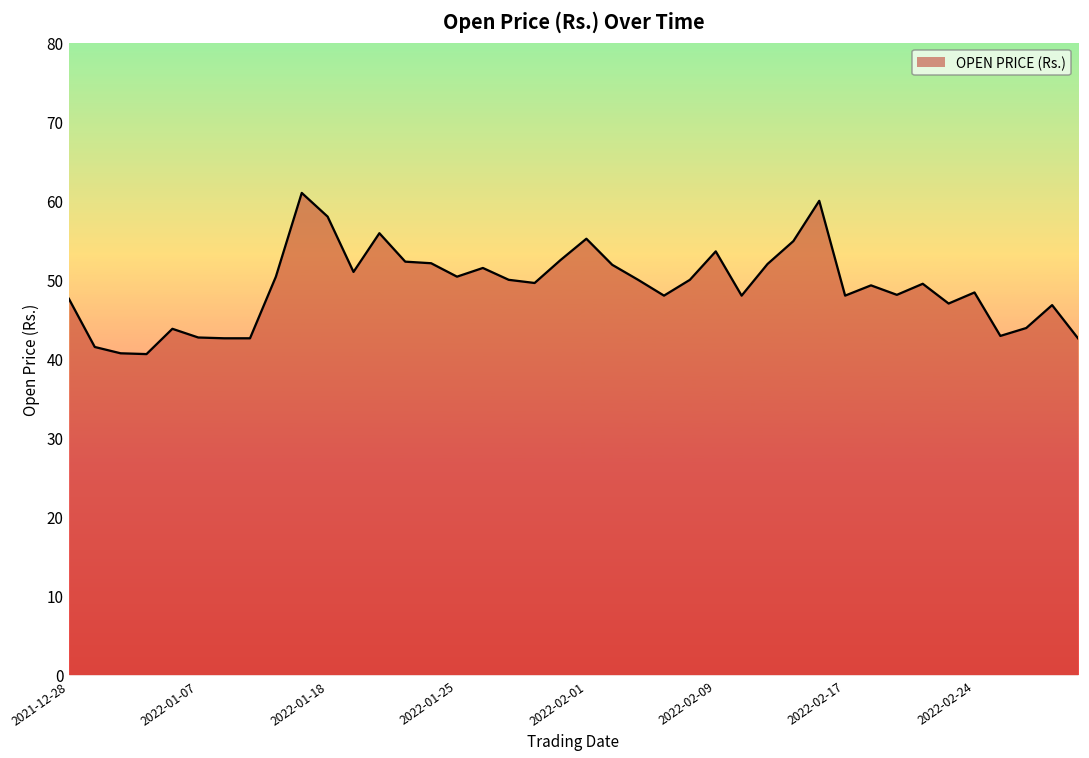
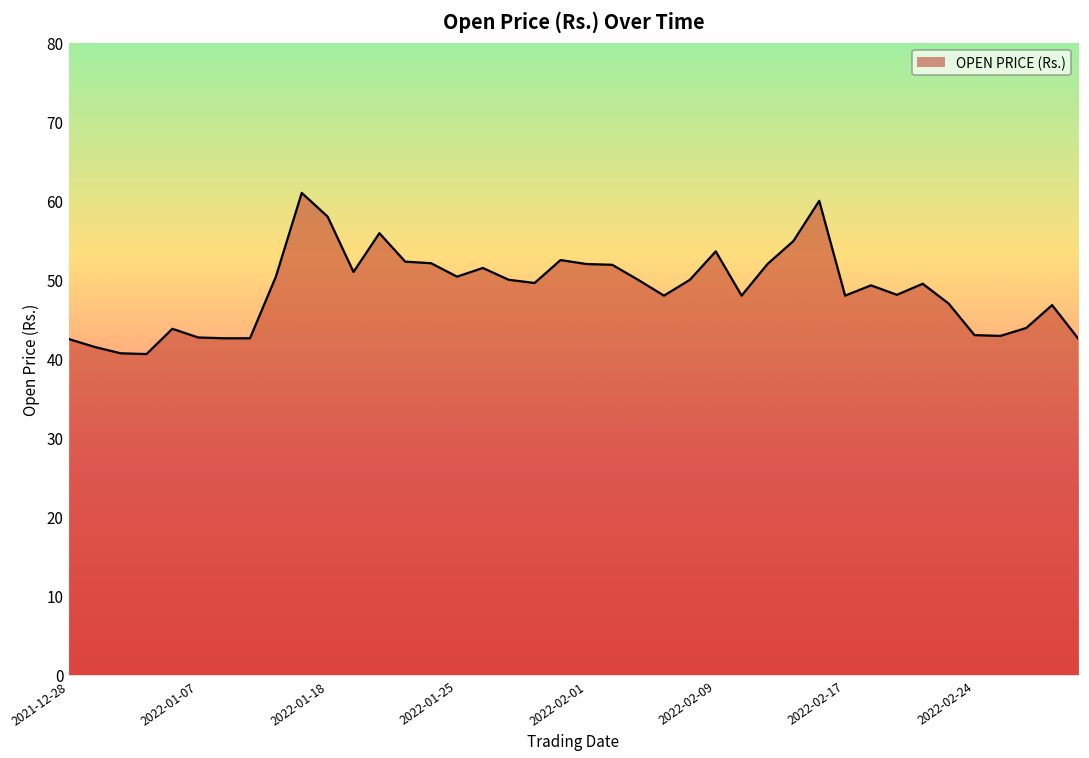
  {
-   "2021-12-28": 48,
+   "2021-12-28": 43,
    "2022-01-07": 43,
    "2022-01-18": 58,
    "2022-01-25": 50,
-   "2022-02-01": 55,
+   "2022-02-01": 52,
    "2022-02-09": 54,
    "2022-02-17": 48,
-   "2022-02-24": 48
+   "2022-02-24": 43
  }
